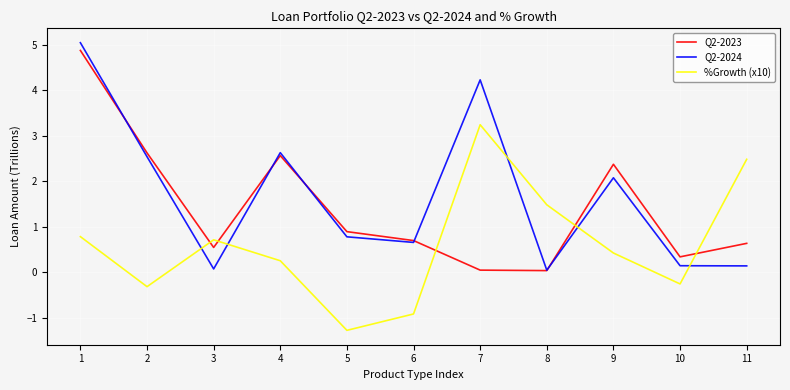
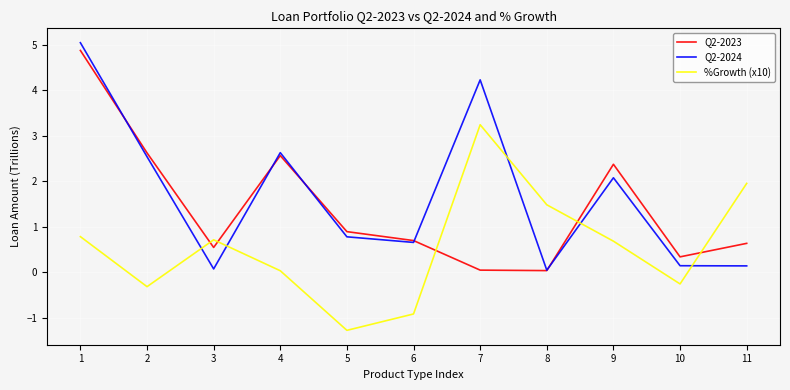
  {
    "Q2-2023": {
      "1": 4.9,
      "2": 2.6,
      "3": 0.5,
      "4": 2.6,
      "5": 0.9,
      "7": 0.0,
      "9": 2.4,
      "10": 0.3,
      "11": 0.6
    },
    "Q2-2024": {
      "1": 5.0,
      "2": 2.5,
      "3": 0.1,
      "4": 2.6,
      "5": 0.8,
      "7": 4.2,
      "9": 2.1,
      "10": 0.1,
      "11": 0.1
    },
    "%Growth (x10)": {
      "1": 0.8,
      "2": -0.3,
      "3": 0.7,
-     "4": 0.3,
+     "4": 0.0,
      "5": -1.3,
      "6": -0.9,
      "7": 3.2,
      "8": 1.5,
-     "9": 0.4,
+     "9": 0.7,
      "10": -0.3,
-     "11": 2.5
+     "11": 2.0
    }
  }
